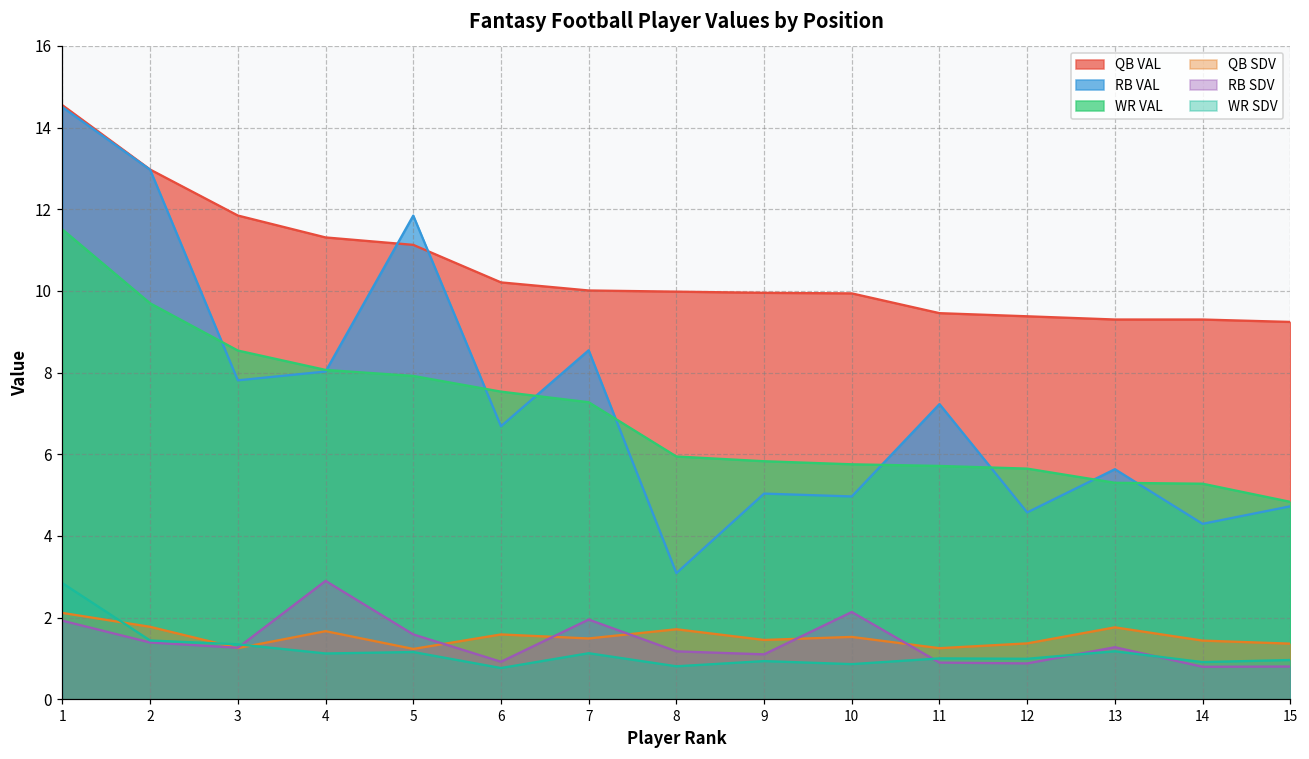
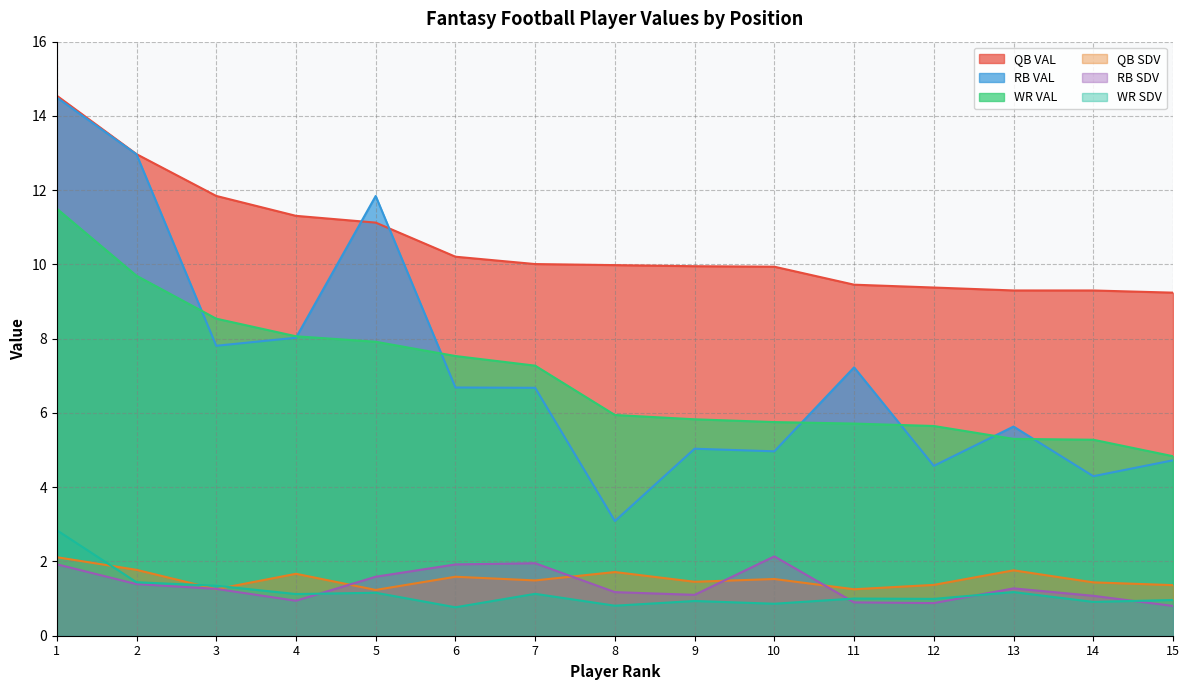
  {
    "RB VAL": {
      "3": 7.8,
      "5": 11.8,
      "6": 6.7,
-     "7": 8.5,
+     "7": 6.7,
      "8": 3.1,
      "9": 5.0,
      "10": 5.0,
      "11": 7.2,
      "12": 4.6,
      "13": 5.6,
      "14": 4.3,
      "15": 4.7
    },
    "RB SDV": {
      "1": 1.9,
-     "4": 2.9,
+     "4": 0.9,
      "5": 1.6,
-     "6": 0.9,
+     "6": 1.9,
      "7": 2.0,
      "8": 1.2,
      "9": 1.1,
      "10": 2.1,
      "11": 0.9,
      "12": 0.9,
      "13": 1.3,
-     "14": 0.8,
+     "14": 1.1,
      "15": 0.8
    }
  }
